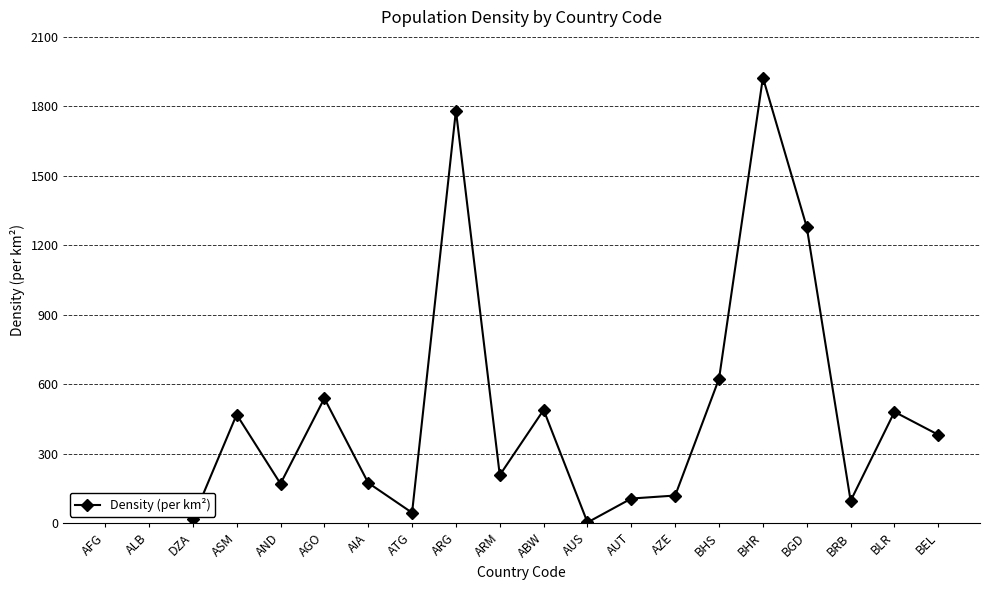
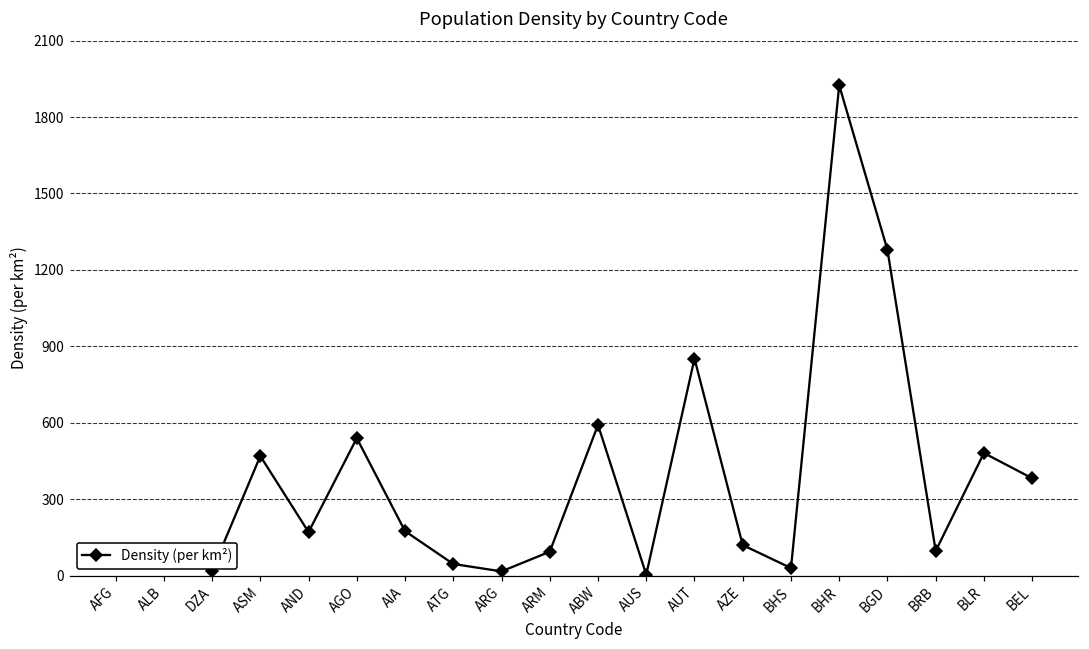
  {
    "DZA": 20,
    "ASM": 470,
    "AND": 170,
    "AGO": 540,
    "AIA": 170,
    "ATG": 50,
-   "ARG": 1780,
-   "ARM": 210,
-   "ABW": 490,
+   "ARG": 20,
+   "ARM": 90,
+   "ABW": 590,
    "AUS": 0,
-   "AUT": 110,
+   "AUT": 850,
    "AZE": 120,
-   "BHS": 620,
+   "BHS": 30,
    "BHR": 1920,
    "BGD": 1280,
    "BRB": 100,
    "BLR": 480,
    "BEL": 380
  }
